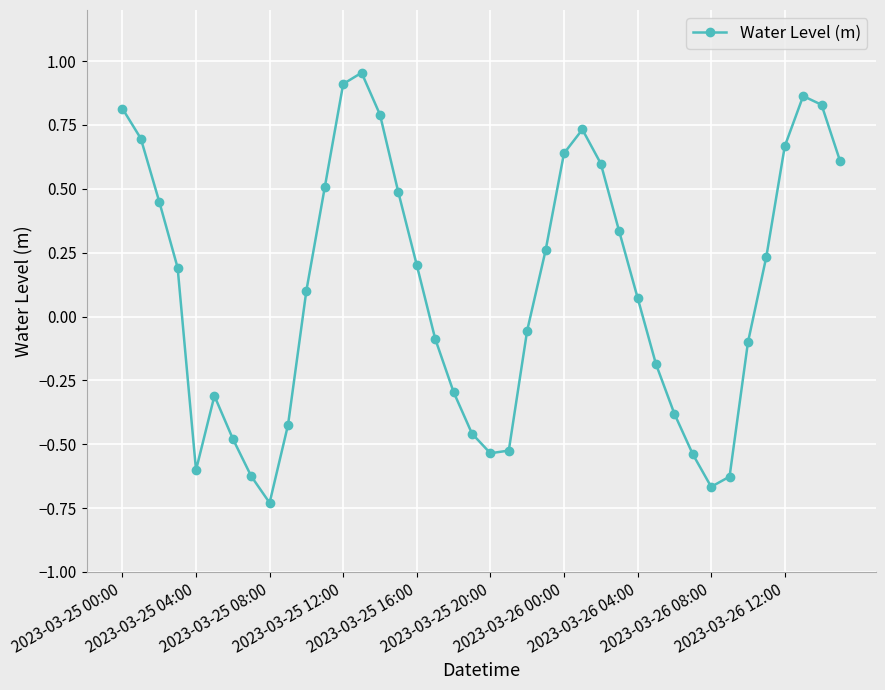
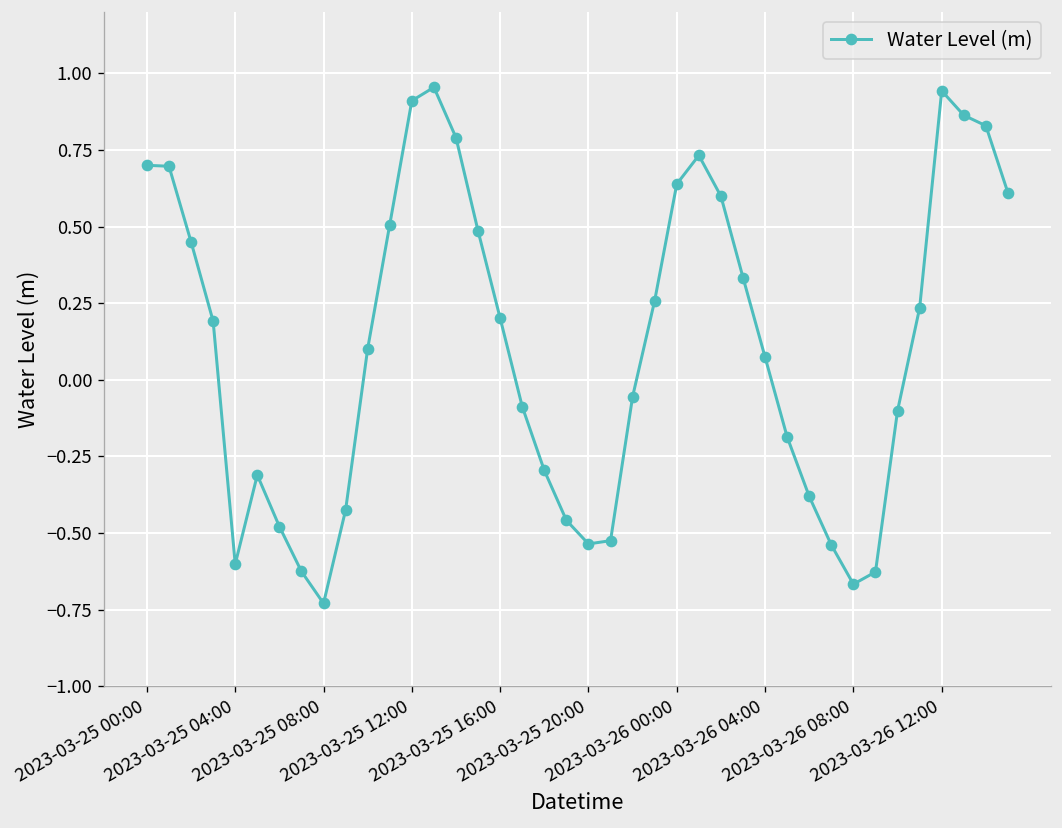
  {
-   "2023-03-25 00:00": 0.81,
+   "2023-03-25 00:00": 0.70,
    "2023-03-25 04:00": -0.60,
    "2023-03-25 08:00": -0.73,
    "2023-03-25 12:00": 0.91,
    "2023-03-25 16:00": 0.20,
    "2023-03-25 20:00": -0.54,
    "2023-03-26 00:00": 0.64,
    "2023-03-26 04:00": 0.07,
    "2023-03-26 08:00": -0.67,
-   "2023-03-26 12:00": 0.67
+   "2023-03-26 12:00": 0.94
  }
